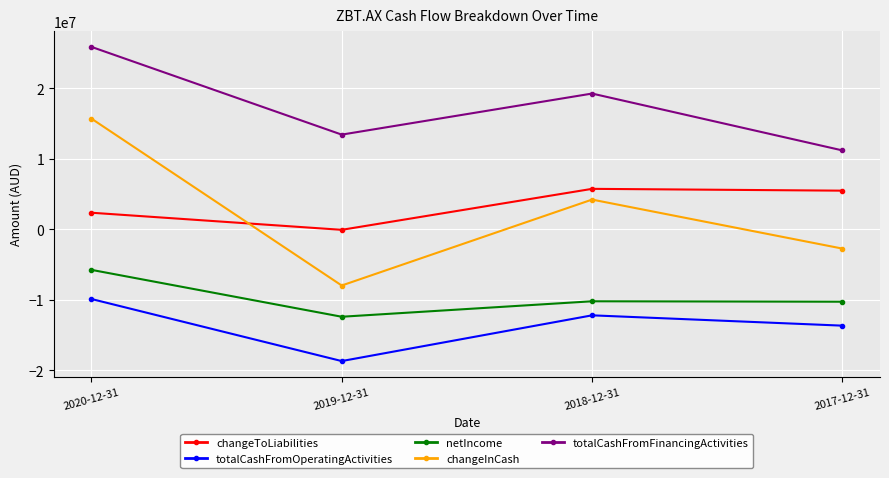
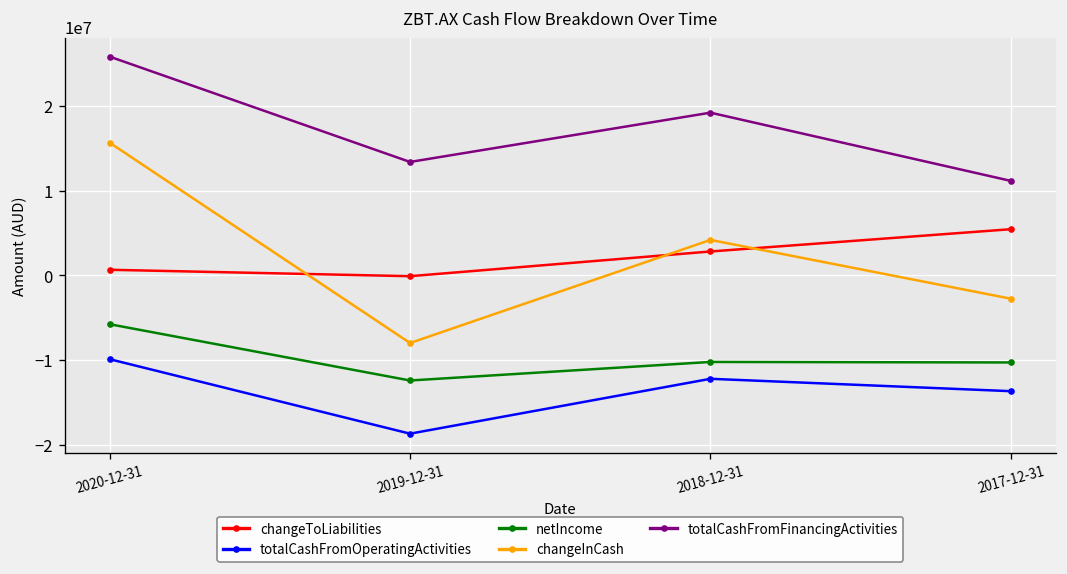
  {
    "changeToLiabilities": {
-     "2020-12-31": 2000000,
+     "2020-12-31": 1000000,
      "2019-12-31": 0,
-     "2018-12-31": 6000000,
+     "2018-12-31": 3000000,
      "2017-12-31": 5000000
    },
    "totalCashFromOperatingActivities": {
      "2020-12-31": -10000000,
      "2019-12-31": -19000000,
      "2018-12-31": -12000000,
      "2017-12-31": -14000000
    },
    "netIncome": {
      "2020-12-31": -6000000,
      "2019-12-31": -12000000,
      "2018-12-31": -10000000,
      "2017-12-31": -10000000
    },
    "changeInCash": {
      "2020-12-31": 16000000,
      "2019-12-31": -8000000,
      "2018-12-31": 4000000,
      "2017-12-31": -3000000
    },
    "totalCashFromFinancingActivities": {
      "2020-12-31": 26000000,
      "2019-12-31": 13000000,
      "2018-12-31": 19000000,
      "2017-12-31": 11000000
    }
  }
